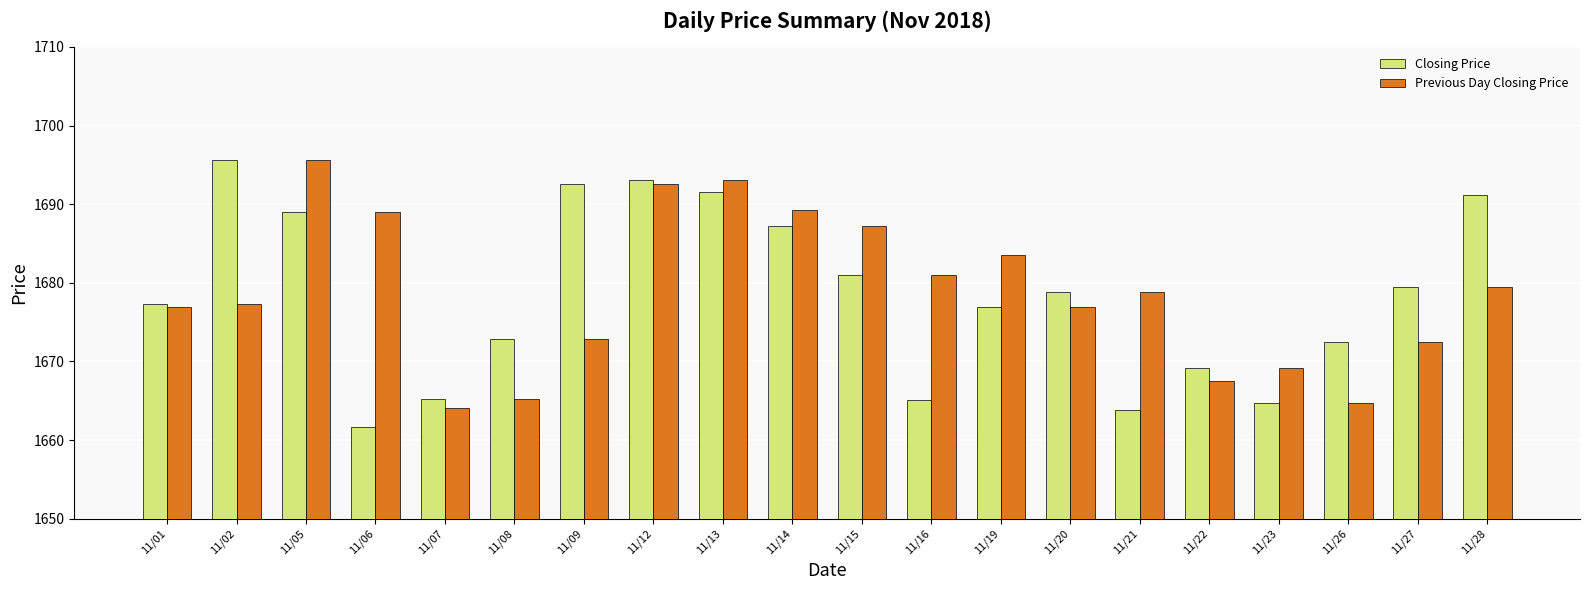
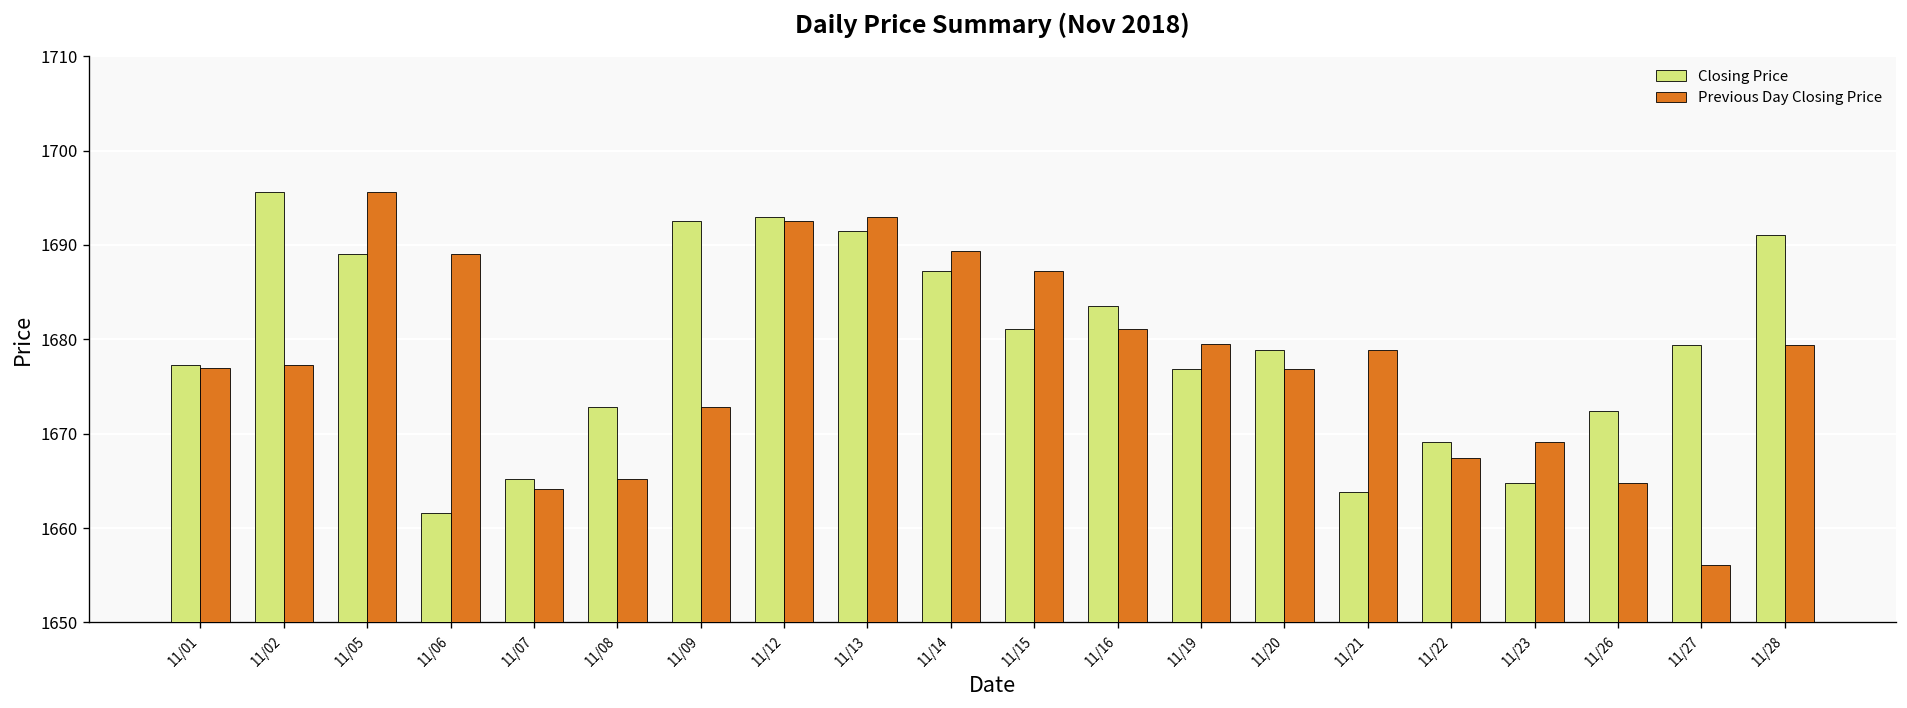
  {
    "Closing Price": {
      "11/01": 1677,
      "11/02": 1696,
      "11/05": 1689,
      "11/06": 1662,
      "11/07": 1665,
      "11/08": 1673,
      "11/09": 1693,
      "11/12": 1693,
      "11/13": 1692,
      "11/14": 1687,
      "11/15": 1681,
-     "11/16": 1665,
+     "11/16": 1684,
      "11/19": 1677,
      "11/20": 1679,
      "11/21": 1664,
      "11/22": 1669,
      "11/23": 1665,
      "11/26": 1672,
      "11/27": 1679,
      "11/28": 1691
    },
    "Previous Day Closing Price": {
      "11/01": 1677,
      "11/02": 1677,
      "11/05": 1696,
      "11/06": 1689,
      "11/07": 1664,
      "11/08": 1665,
      "11/09": 1673,
      "11/12": 1693,
      "11/13": 1693,
      "11/14": 1689,
      "11/15": 1687,
      "11/16": 1681,
-     "11/19": 1684,
+     "11/19": 1679,
      "11/20": 1677,
      "11/21": 1679,
      "11/22": 1667,
      "11/23": 1669,
      "11/26": 1665,
-     "11/27": 1672,
+     "11/27": 1656,
      "11/28": 1679
    }
  }
